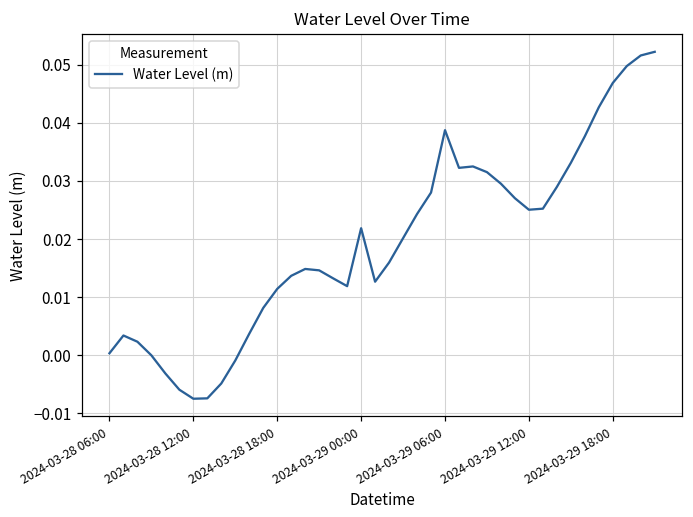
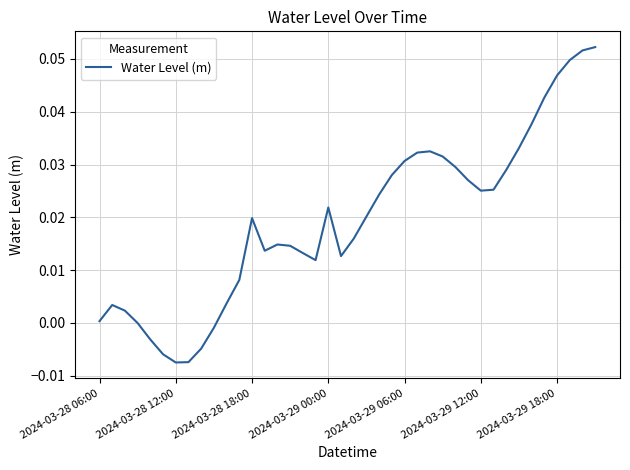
  {
    "2024-03-28 06:00": 0.000,
    "2024-03-28 12:00": -0.008,
-   "2024-03-28 18:00": 0.011,
+   "2024-03-28 18:00": 0.020,
    "2024-03-29 00:00": 0.022,
-   "2024-03-29 06:00": 0.039,
+   "2024-03-29 06:00": 0.031,
    "2024-03-29 12:00": 0.025,
    "2024-03-29 18:00": 0.047
  }
